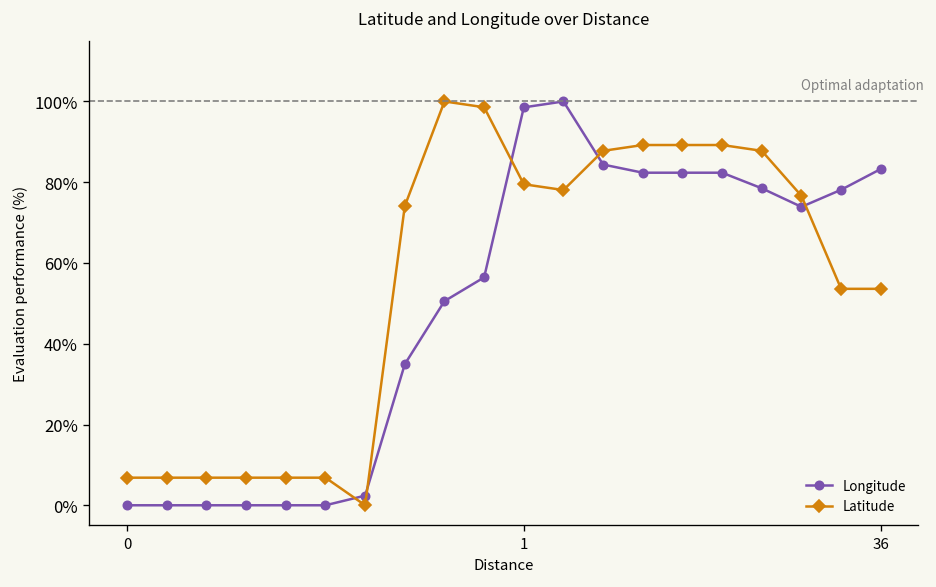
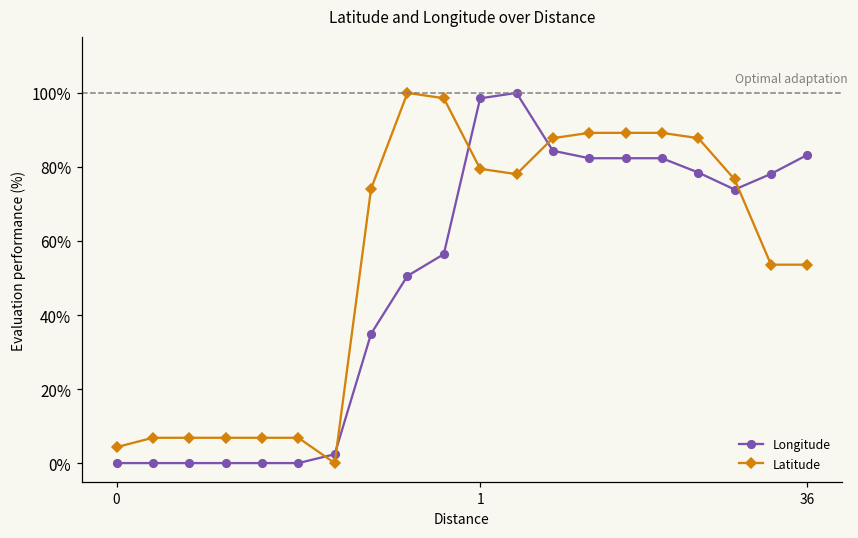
  {
    "Longitude": {
      "0": "0%",
      "36": "83%"
    },
    "Latitude": {
-     "0": "7%",
+     "0": "4%",
      "36": "54%"
    }
  }
